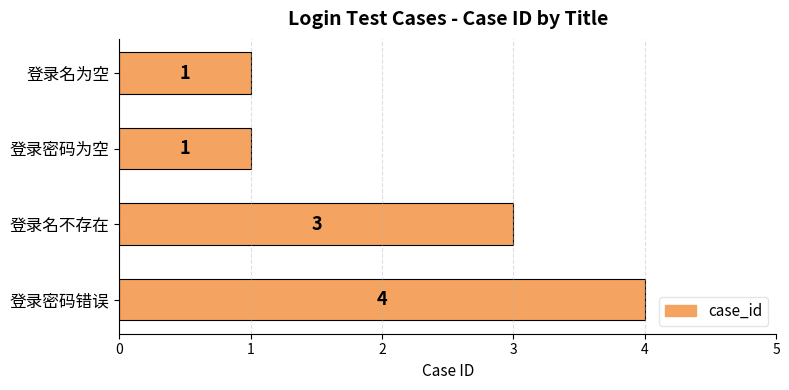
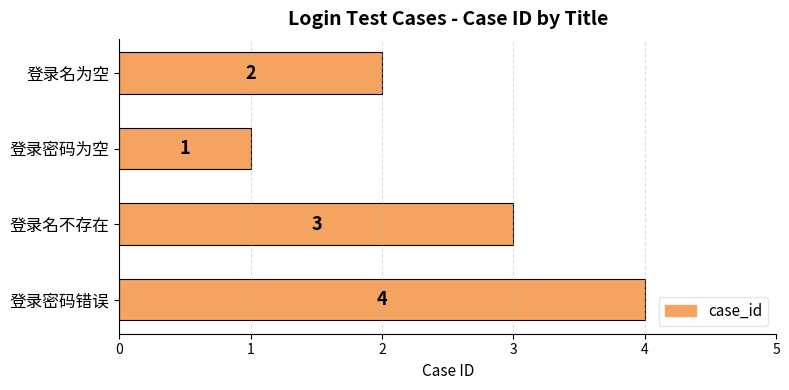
  {
-   "登录名为空": 1,
+   "登录名为空": 2,
    "登录密码为空": 1,
    "登录名不存在": 3,
    "登录密码错误": 4
  }
